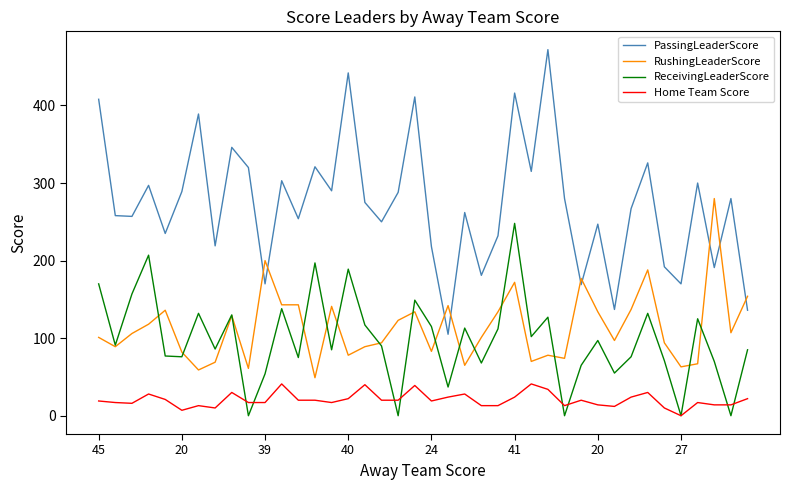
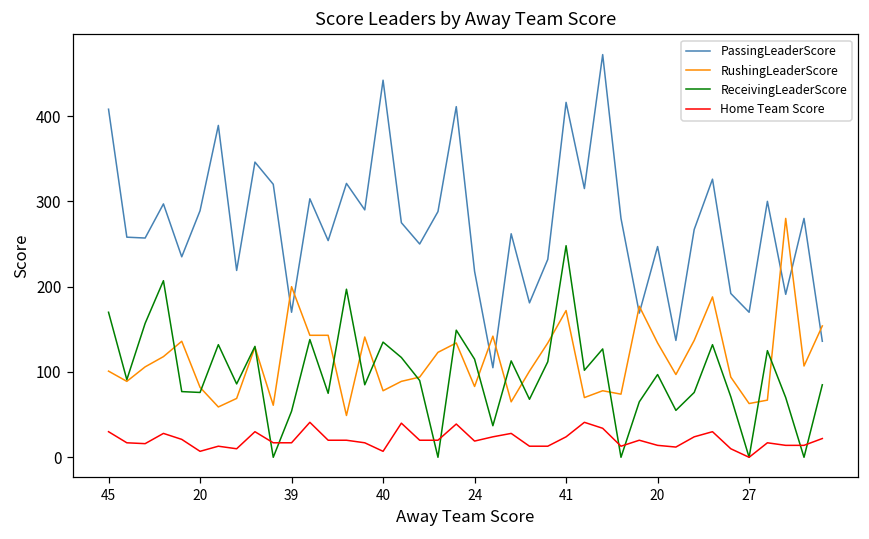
  {
    "PassingLeaderScore": {
      "45": 410,
      "40": 440,
      "41": 420
    },
    "RushingLeaderScore": {
      "45": 100,
      "40": 80,
      "41": 170
    },
    "ReceivingLeaderScore": {
      "45": 170,
-     "40": 190,
+     "40": 140,
      "41": 250
    },
    "Home Team Score": {
-     "45": 20,
-     "40": 20,
+     "45": 30,
+     "40": 10,
      "41": 20
    }
  }
